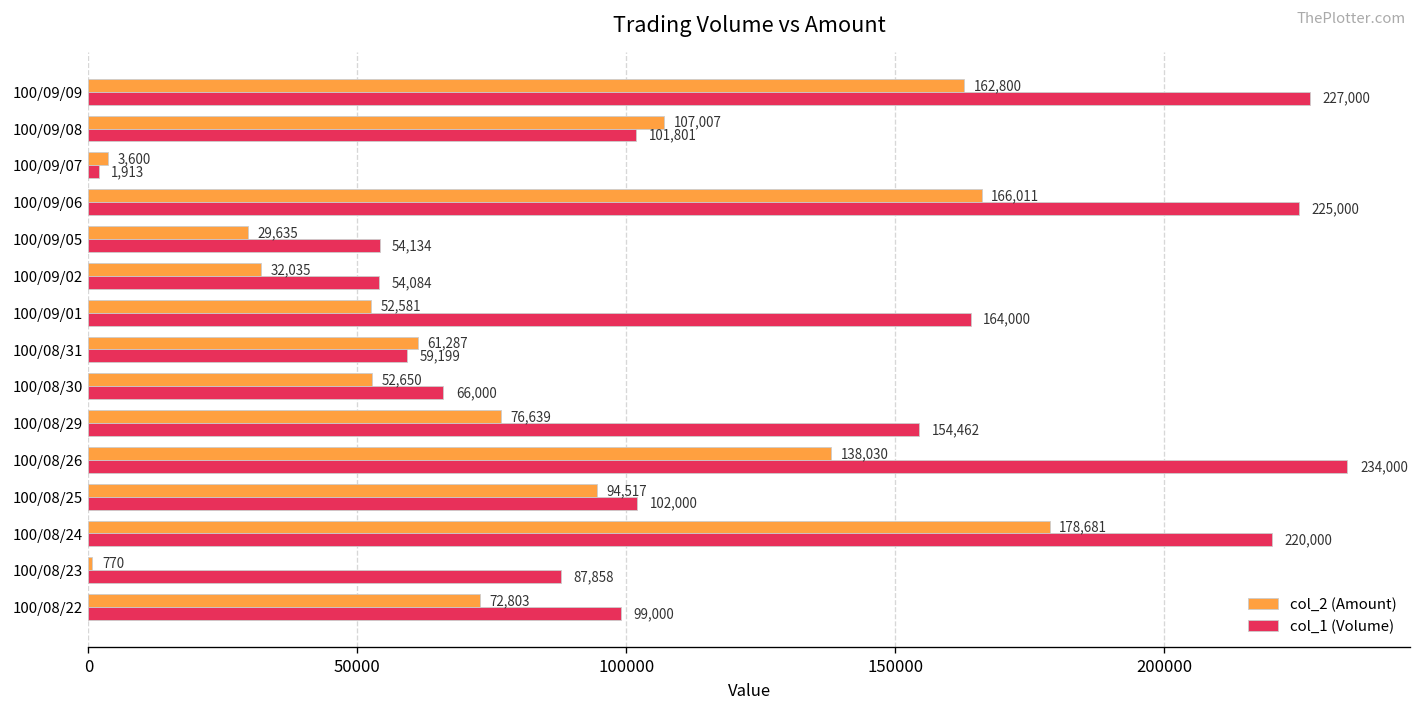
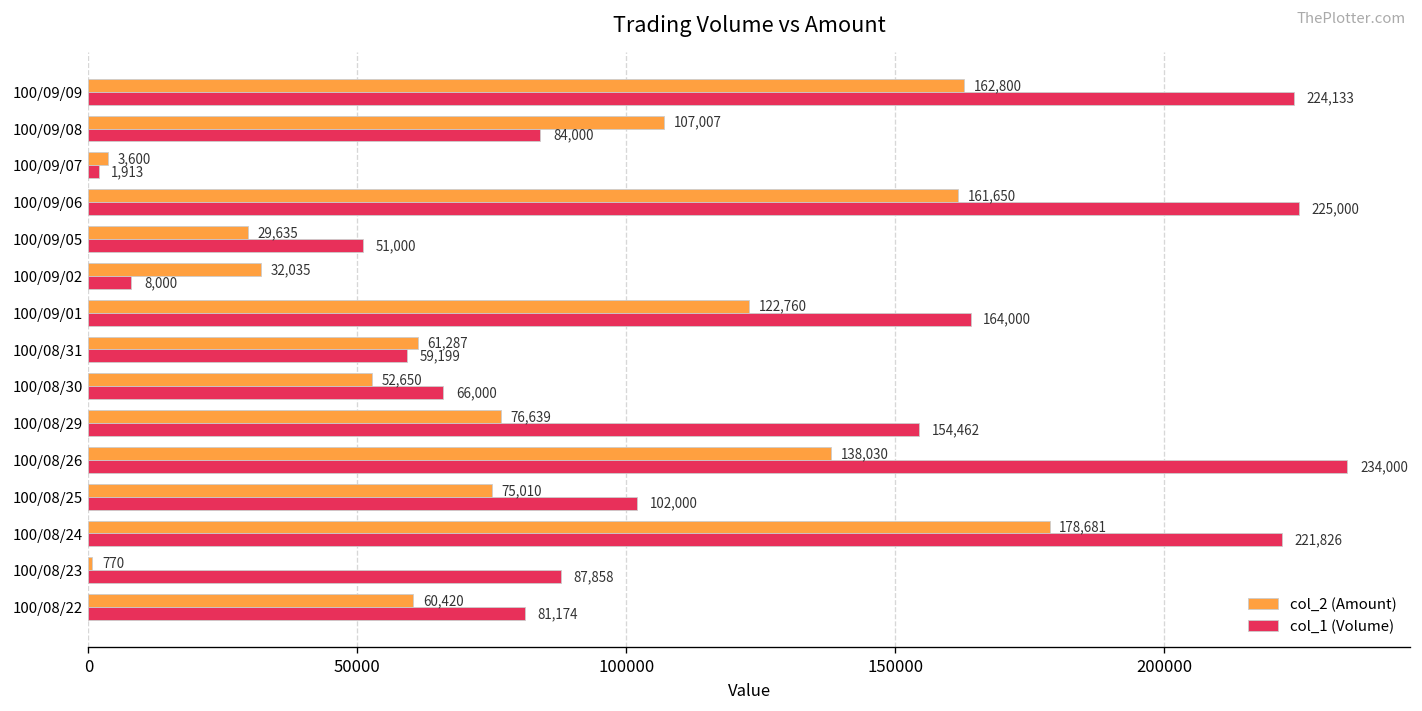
  {
    "col_2 (Amount)": {
      "100/09/09": "162,800",
      "100/09/08": "107,007",
      "100/09/07": "3,600",
-     "100/09/06": "166,011",
+     "100/09/06": "161,650",
      "100/09/05": "29,635",
      "100/09/02": "32,035",
-     "100/09/01": "52,581",
+     "100/09/01": "122,760",
      "100/08/31": "61,287",
      "100/08/30": "52,650",
      "100/08/29": "76,639",
      "100/08/26": "138,030",
-     "100/08/25": "94,517",
+     "100/08/25": "75,010",
      "100/08/24": "178,681",
      "100/08/23": "770",
-     "100/08/22": "72,803"
+     "100/08/22": "60,420"
    },
    "col_1 (Volume)": {
-     "100/09/09": "227,000",
-     "100/09/08": "101,801",
+     "100/09/09": "224,133",
+     "100/09/08": "84,000",
      "100/09/07": "1,913",
      "100/09/06": "225,000",
-     "100/09/05": "54,134",
-     "100/09/02": "54,084",
+     "100/09/05": "51,000",
+     "100/09/02": "8,000",
      "100/09/01": "164,000",
      "100/08/31": "59,199",
      "100/08/30": "66,000",
      "100/08/29": "154,462",
      "100/08/26": "234,000",
      "100/08/25": "102,000",
-     "100/08/24": "220,000",
+     "100/08/24": "221,826",
      "100/08/23": "87,858",
-     "100/08/22": "99,000"
+     "100/08/22": "81,174"
    }
  }
